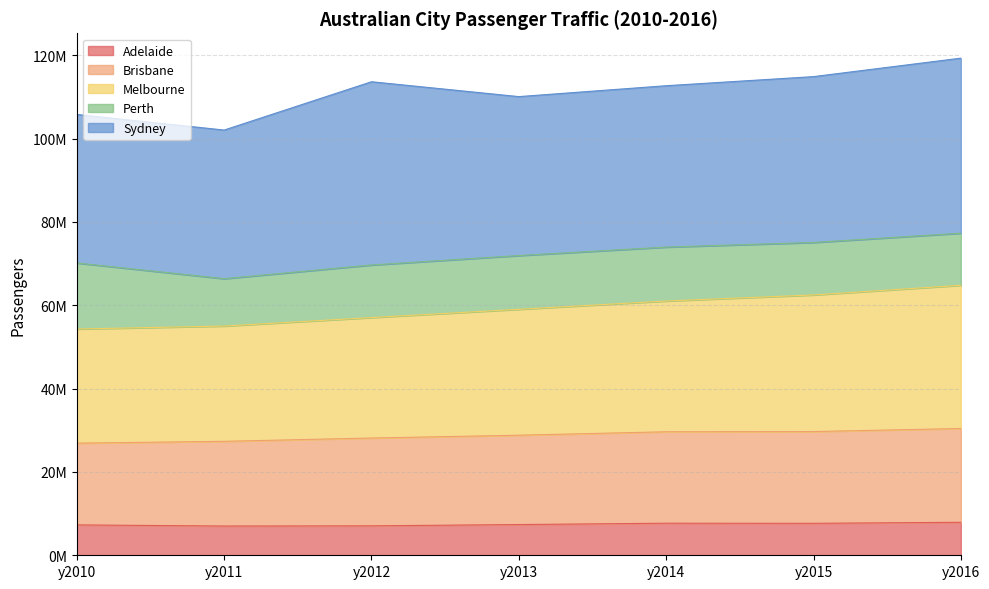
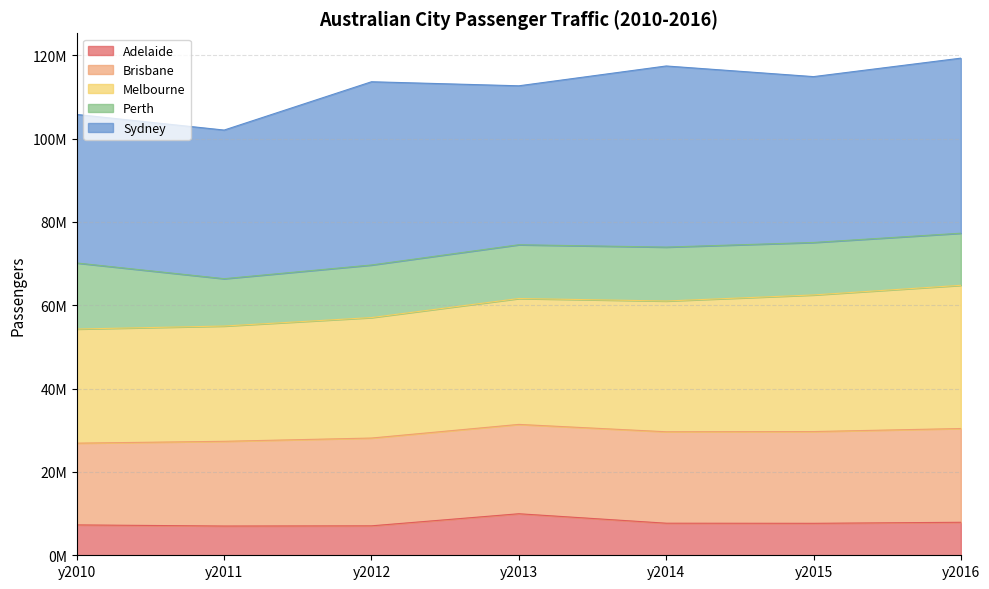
  {
    "Adelaide": {
      "y2010": 7000000,
      "y2011": 7000000,
      "y2012": 7000000,
-     "y2013": 7000000,
+     "y2013": 10000000,
      "y2014": 8000000,
      "y2015": 8000000,
      "y2016": 8000000
    },
    "Perth": {
      "y2010": 16000000,
      "y2011": 11000000,
      "y2012": 13000000,
      "y2013": 13000000,
      "y2014": 13000000,
      "y2015": 13000000,
      "y2016": 13000000
    },
    "Sydney": {
      "y2010": 36000000,
      "y2011": 36000000,
      "y2012": 44000000,
      "y2013": 38000000,
-     "y2014": 39000000,
+     "y2014": 43000000,
      "y2015": 40000000,
      "y2016": 42000000
    }
  }
